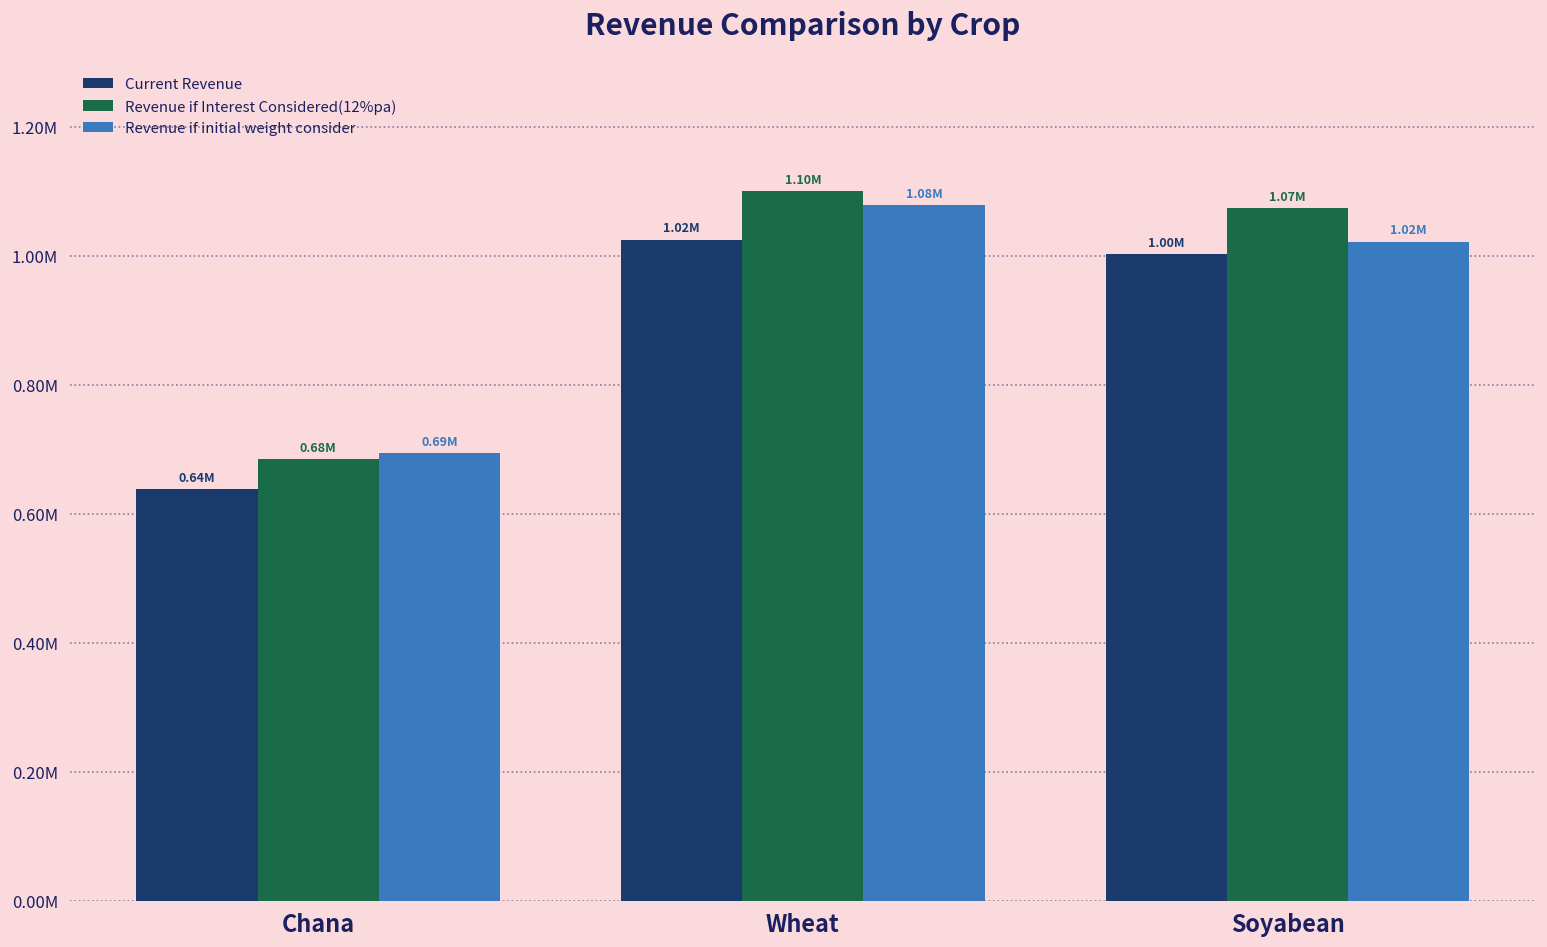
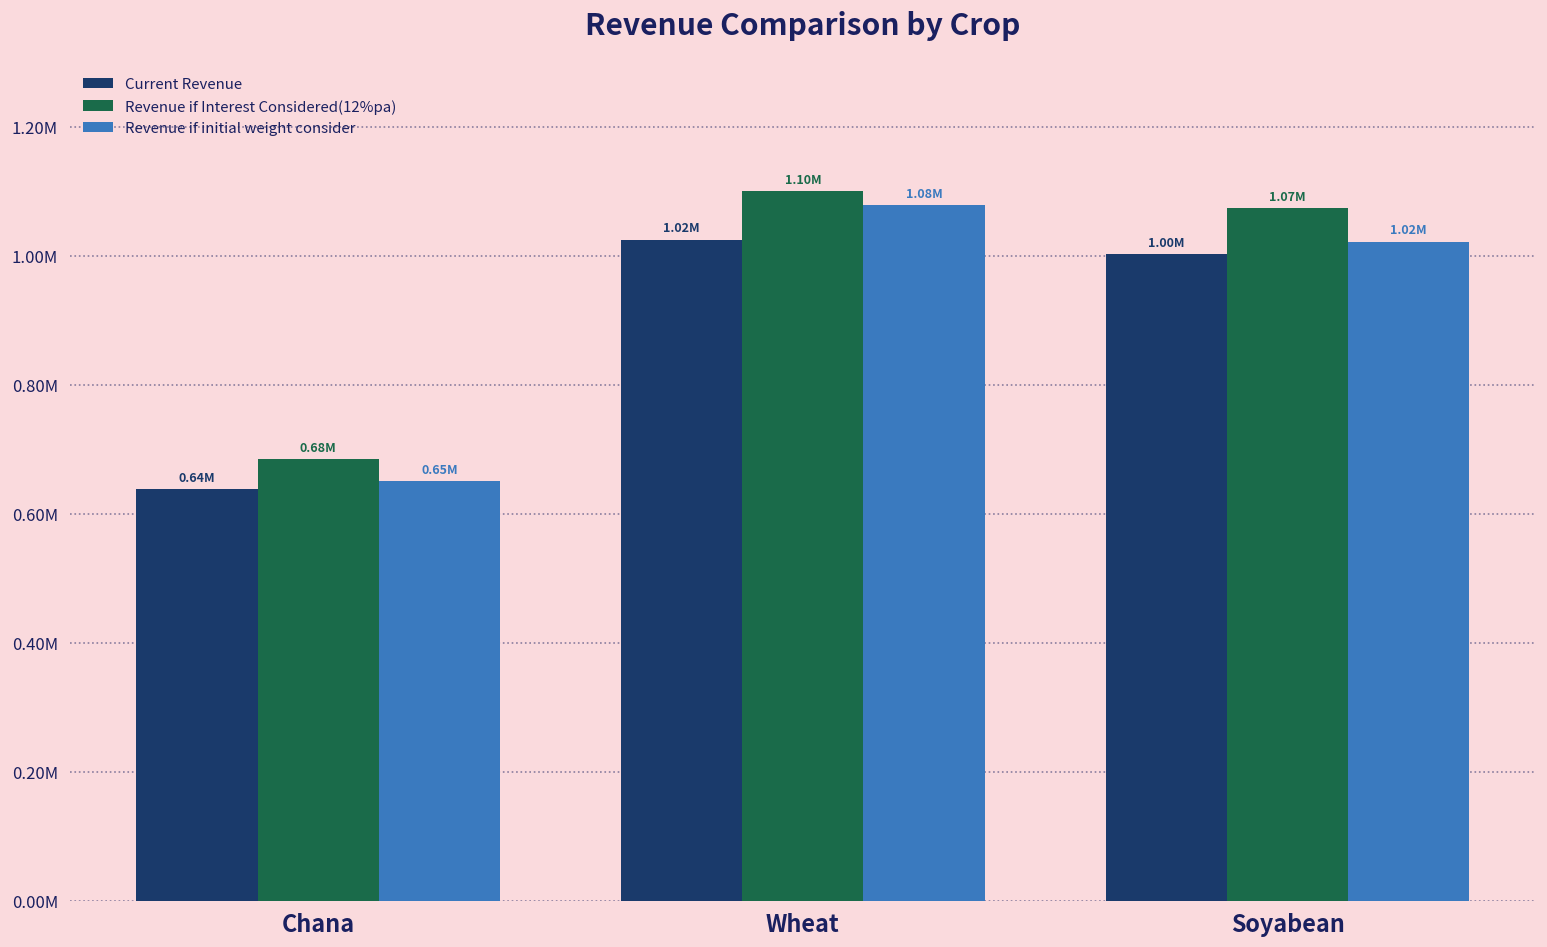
  {
    "Revenue if initial weight consider": {
-     "Chana": "0.69M",
+     "Chana": "0.65M",
      "Wheat": "1.08M",
      "Soyabean": "1.02M"
    }
  }
